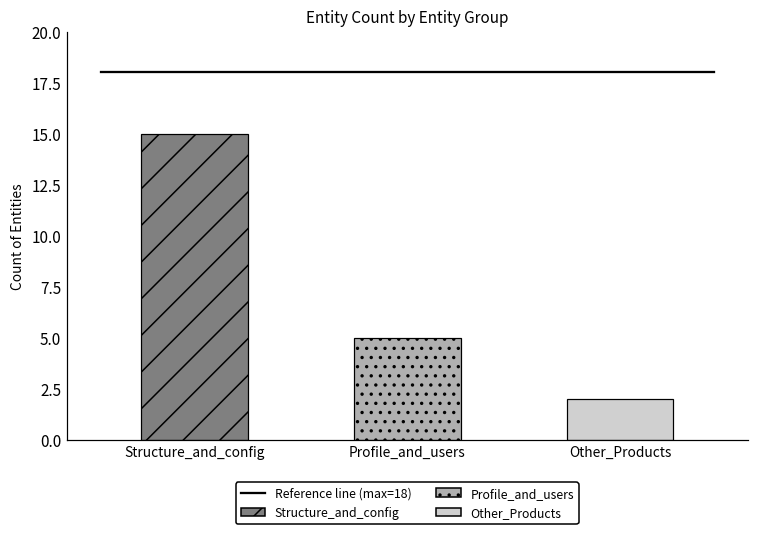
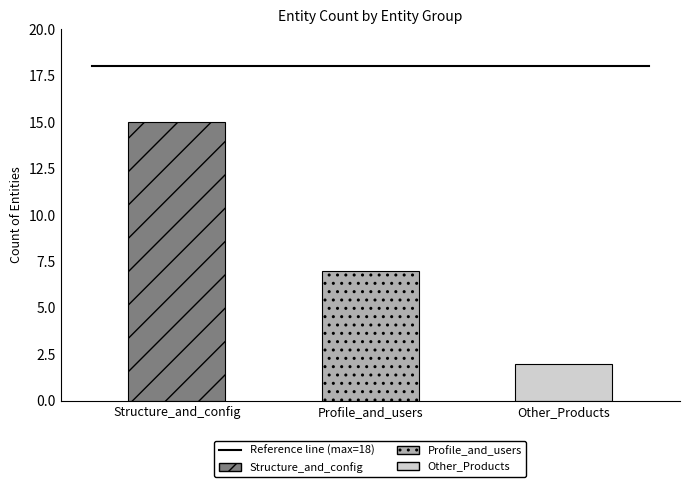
  {
    "Structure_and_config": 15,
-   "Profile_and_users": 5,
+   "Profile_and_users": 7,
    "Other_Products": 2
  }
